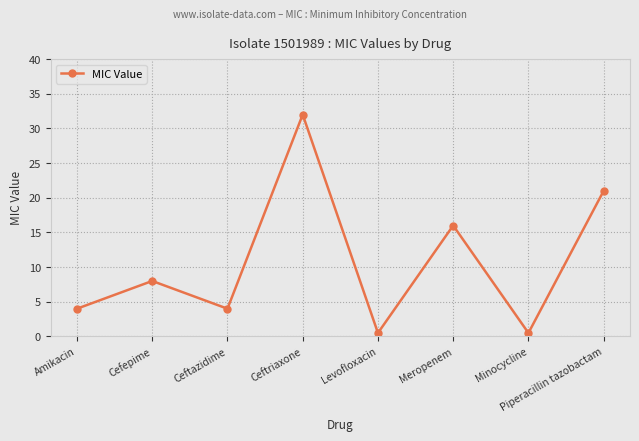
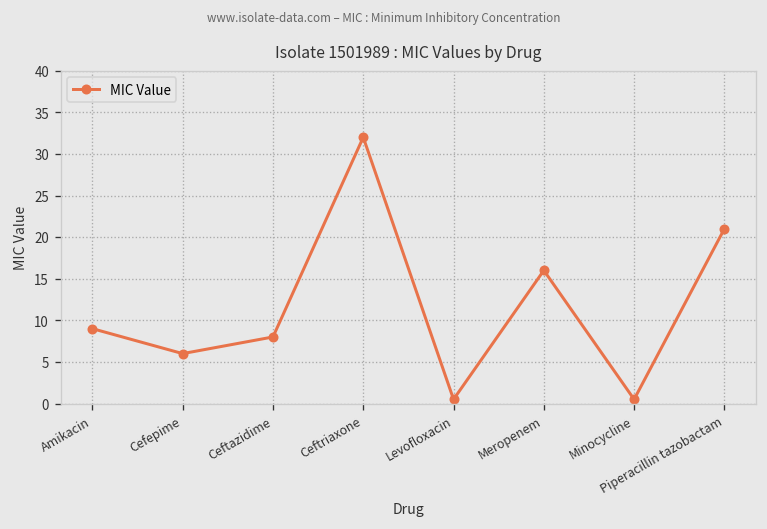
  {
-   "Amikacin": 4,
-   "Cefepime": 8,
-   "Ceftazidime": 4,
+   "Amikacin": 9,
+   "Cefepime": 6,
+   "Ceftazidime": 8,
    "Ceftriaxone": 32,
    "Levofloxacin": 1,
    "Meropenem": 16,
    "Minocycline": 1,
    "Piperacillin tazobactam": 21
  }
